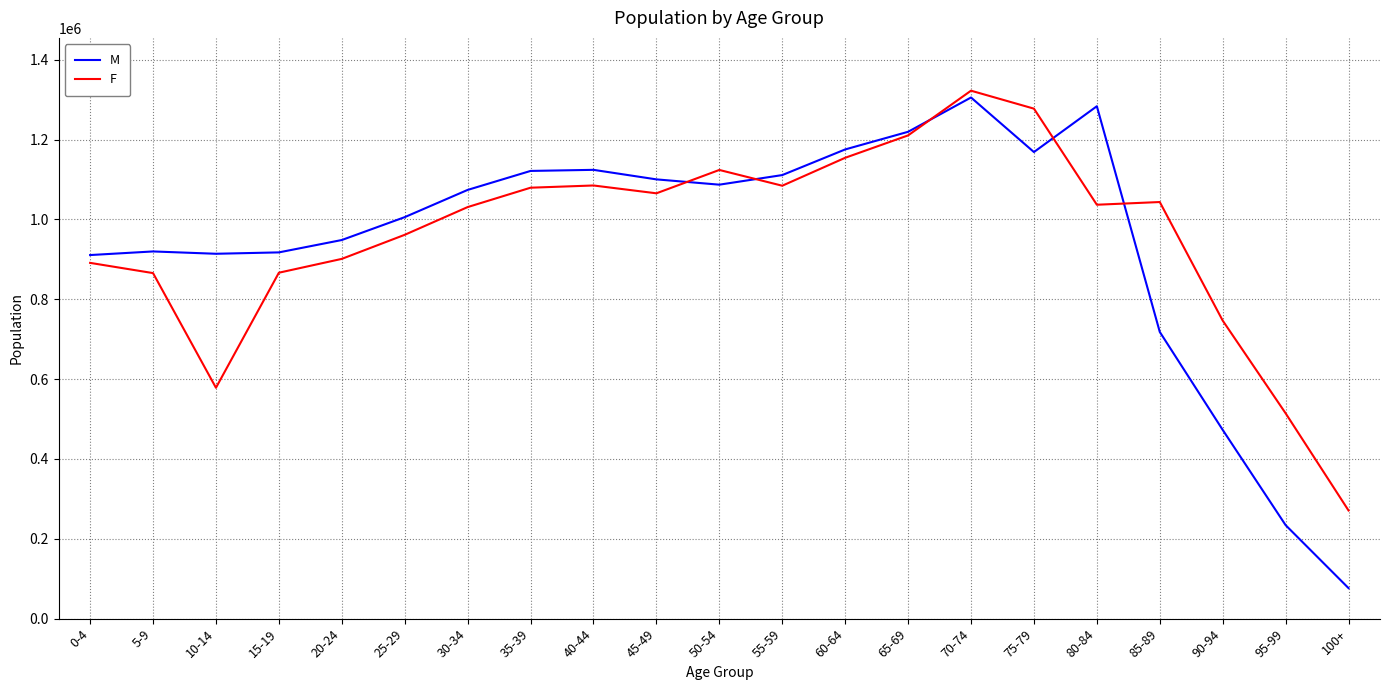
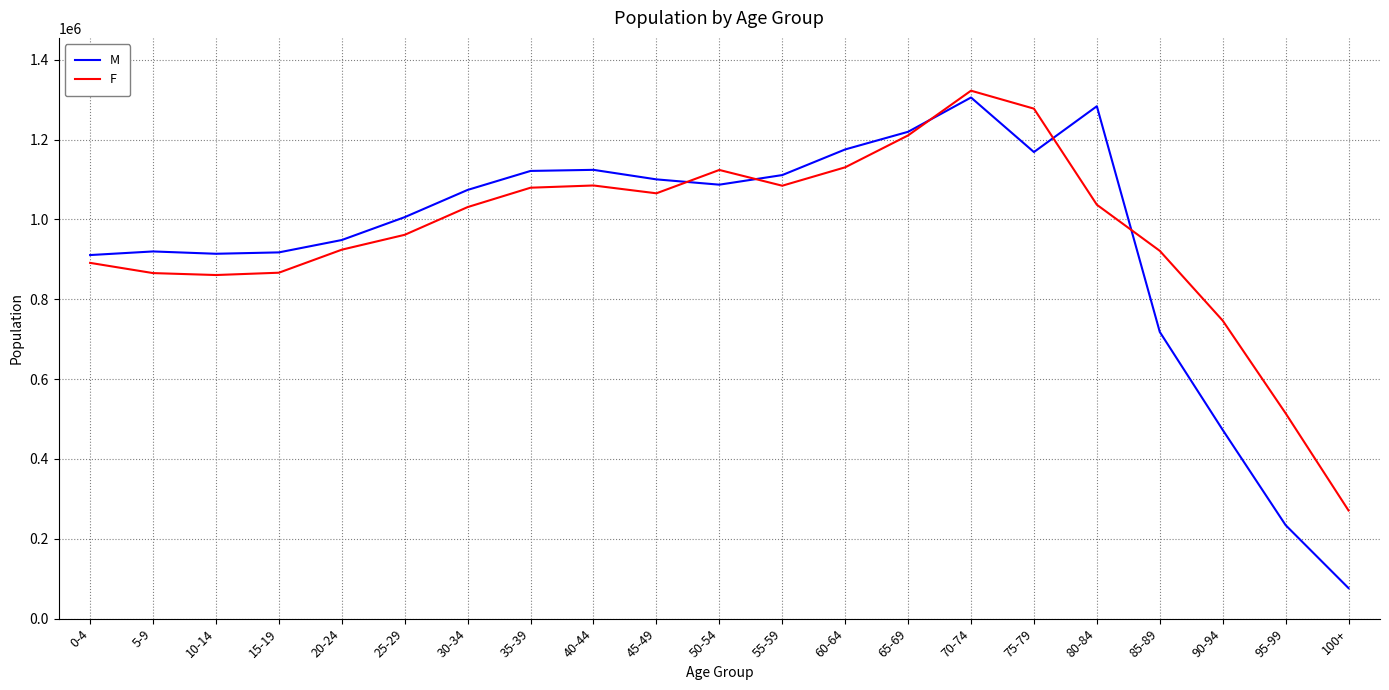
  {
    "M": {
      "0-4": 910000,
      "5-9": 920000,
      "10-14": 910000,
      "15-19": 920000,
      "20-24": 950000,
      "25-29": 1010000,
      "30-34": 1070000,
      "35-39": 1120000,
      "40-44": 1120000,
      "45-49": 1100000,
      "50-54": 1090000,
      "55-59": 1110000,
      "60-64": 1180000,
      "65-69": 1220000,
      "70-74": 1310000,
      "75-79": 1170000,
      "80-84": 1280000,
      "85-89": 720000,
      "90-94": 470000,
      "95-99": 230000,
      "100+": 80000
    },
    "F": {
      "0-4": 890000,
      "5-9": 870000,
-     "10-14": 580000,
+     "10-14": 860000,
      "15-19": 870000,
-     "20-24": 900000,
+     "20-24": 920000,
      "25-29": 960000,
      "30-34": 1030000,
      "35-39": 1080000,
      "40-44": 1080000,
      "45-49": 1070000,
      "50-54": 1120000,
      "55-59": 1080000,
-     "60-64": 1150000,
+     "60-64": 1130000,
      "65-69": 1210000,
      "70-74": 1320000,
      "75-79": 1280000,
      "80-84": 1040000,
-     "85-89": 1040000,
+     "85-89": 920000,
      "90-94": 750000,
      "95-99": 510000,
      "100+": 270000
    }
  }
